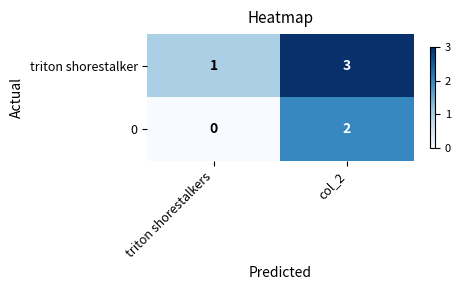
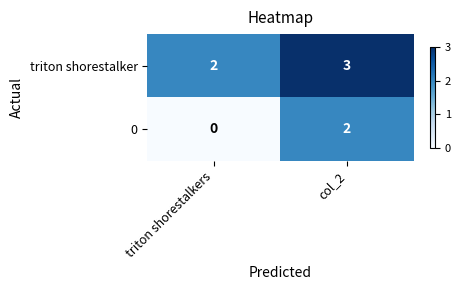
  {
    "triton shorestalker": {
-     "triton shorestalkers": 1,
+     "triton shorestalkers": 2,
      "col_2": 3
    },
    "0": {
      "triton shorestalkers": 0,
      "col_2": 2
    }
  }
